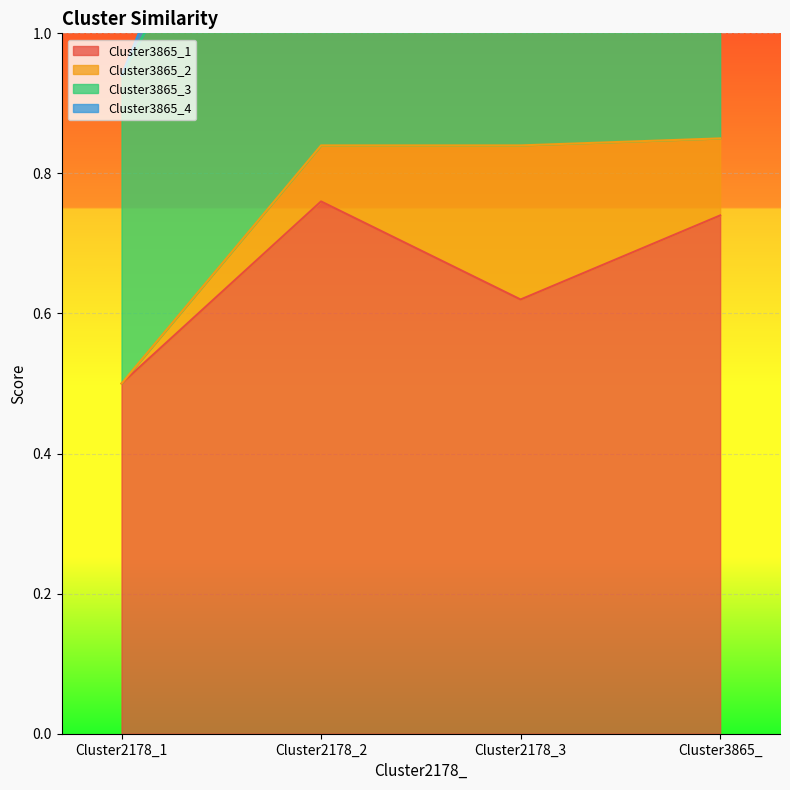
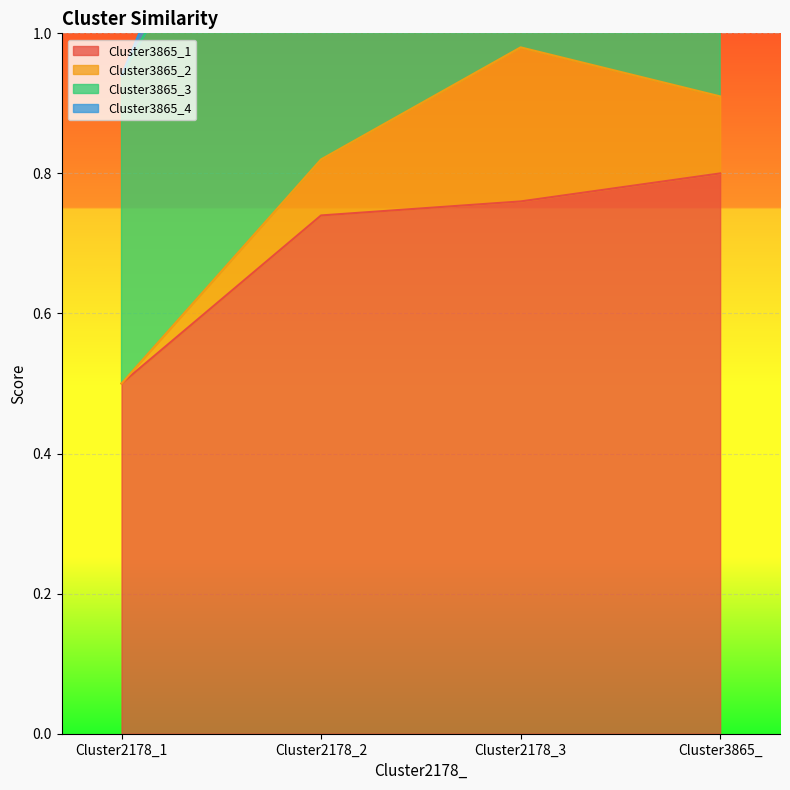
  {
    "Cluster3865_1": {
-     "Cluster2178_2": 0.76,
-     "Cluster2178_3": 0.62,
-     "Cluster3865_": 0.74
+     "Cluster2178_2": 0.74,
+     "Cluster2178_3": 0.76,
+     "Cluster3865_": 0.80
    },
    "Cluster3865_2": {
      "Cluster2178_2": 0.08,
      "Cluster2178_3": 0.22,
      "Cluster3865_": 0.11
    }
  }
